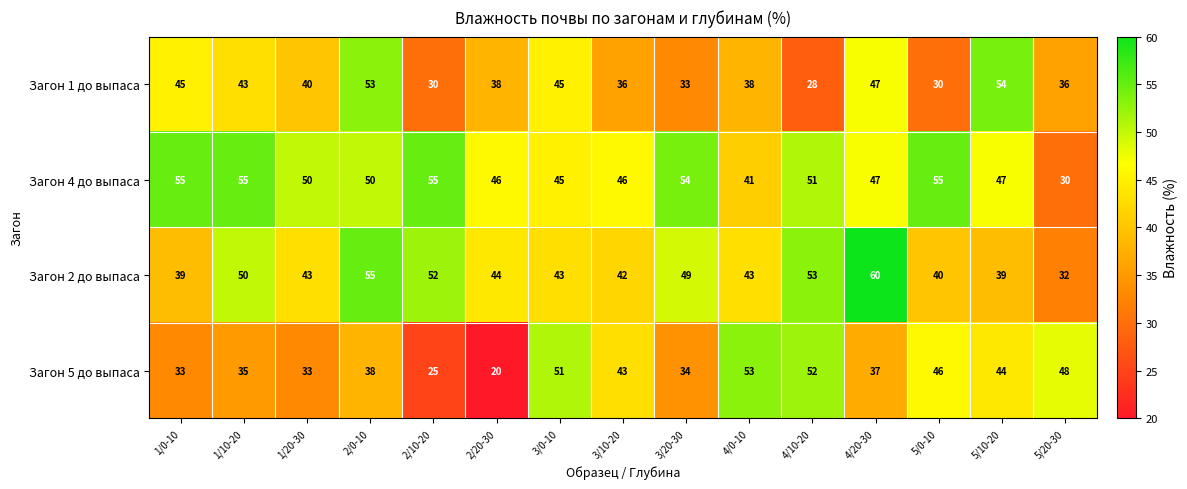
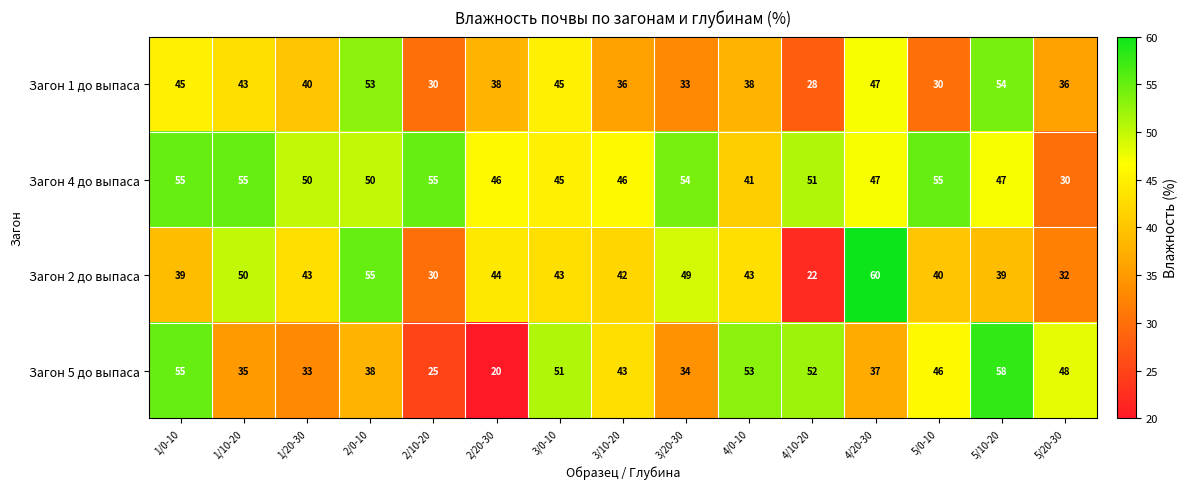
  {
    "Загон 1 до выпаса": {
      "1/0-10": 45,
      "1/10-20": 43,
      "1/20-30": 40,
      "2/0-10": 53,
      "2/10-20": 30,
      "2/20-30": 38,
      "3/0-10": 45,
      "3/10-20": 36,
      "3/20-30": 33,
      "4/0-10": 38,
      "4/10-20": 28,
      "4/20-30": 47,
      "5/0-10": 30,
      "5/10-20": 54,
      "5/20-30": 36
    },
    "Загон 4 до выпаса": {
      "1/0-10": 55,
      "1/10-20": 55,
      "1/20-30": 50,
      "2/0-10": 50,
      "2/10-20": 55,
      "2/20-30": 46,
      "3/0-10": 45,
      "3/10-20": 46,
      "3/20-30": 54,
      "4/0-10": 41,
      "4/10-20": 51,
      "4/20-30": 47,
      "5/0-10": 55,
      "5/10-20": 47,
      "5/20-30": 30
    },
    "Загон 2 до выпаса": {
      "1/0-10": 39,
      "1/10-20": 50,
      "1/20-30": 43,
      "2/0-10": 55,
-     "2/10-20": 52,
+     "2/10-20": 30,
      "2/20-30": 44,
      "3/0-10": 43,
      "3/10-20": 42,
      "3/20-30": 49,
      "4/0-10": 43,
-     "4/10-20": 53,
+     "4/10-20": 22,
      "4/20-30": 60,
      "5/0-10": 40,
      "5/10-20": 39,
      "5/20-30": 32
    },
    "Загон 5 до выпаса": {
-     "1/0-10": 33,
+     "1/0-10": 55,
      "1/10-20": 35,
      "1/20-30": 33,
      "2/0-10": 38,
      "2/10-20": 25,
      "2/20-30": 20,
      "3/0-10": 51,
      "3/10-20": 43,
      "3/20-30": 34,
      "4/0-10": 53,
      "4/10-20": 52,
      "4/20-30": 37,
      "5/0-10": 46,
-     "5/10-20": 44,
+     "5/10-20": 58,
      "5/20-30": 48
    }
  }
